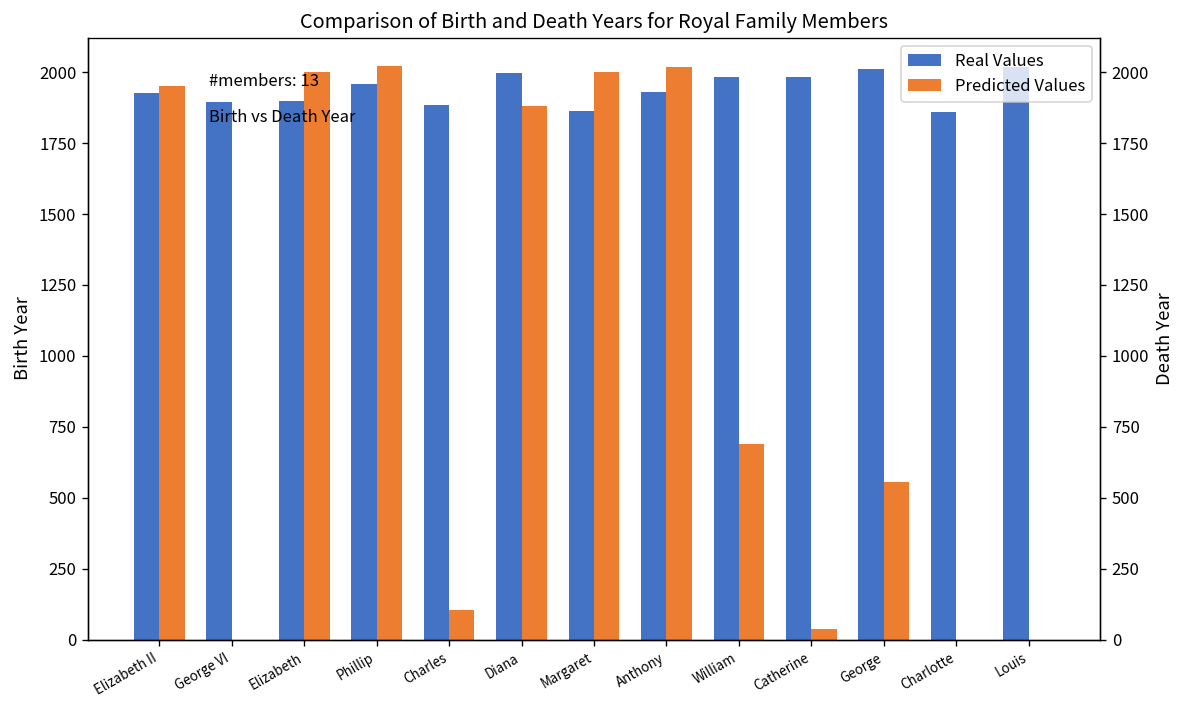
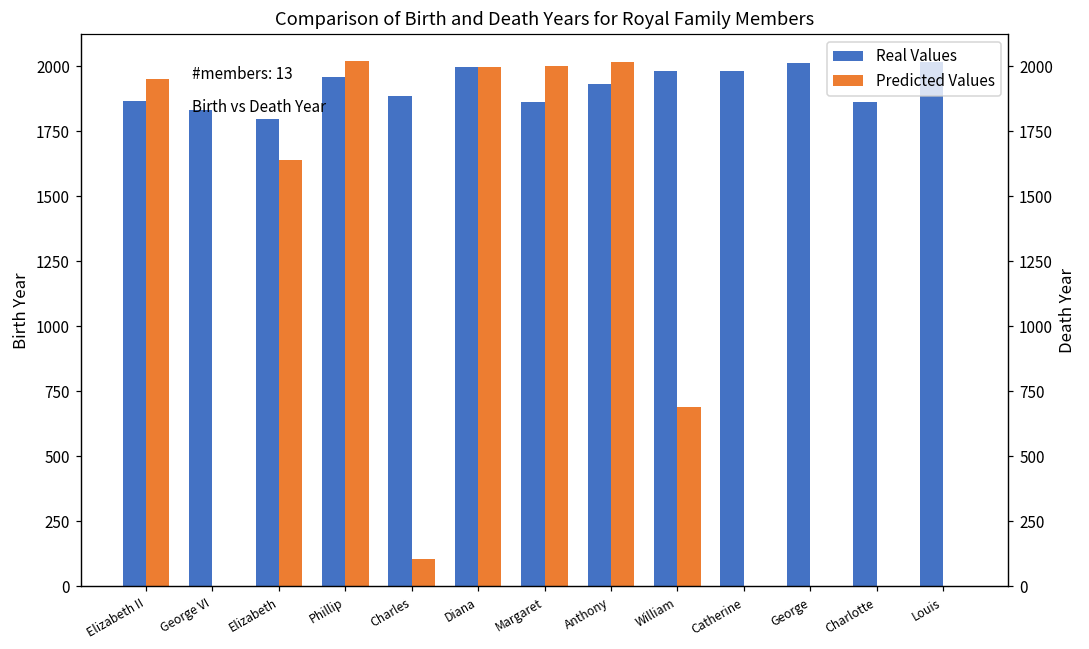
  {
    "Real Values": {
-     "Elizabeth II": 1930,
-     "George VI": 1900,
-     "Elizabeth": 1900,
+     "Elizabeth II": 1870,
+     "George VI": 1830,
+     "Elizabeth": 1800,
      "Phillip": 1960,
      "Charles": 1880,
      "Diana": 2000,
      "Margaret": 1860,
      "Anthony": 1930,
      "William": 1980,
      "Catherine": 1980,
      "George": 2010,
      "Charlotte": 1860
    },
    "Predicted Values": {
      "Elizabeth II": 1950,
      "George VI": 0,
-     "Elizabeth": 2000,
+     "Elizabeth": 1640,
      "Phillip": 2020,
      "Charles": 100,
-     "Diana": 1880,
+     "Diana": 2000,
      "Margaret": 2000,
      "Anthony": 2020,
      "William": 690,
-     "Catherine": 40,
-     "George": 560,
+     "Catherine": 0,
+     "George": 0,
      "Charlotte": 0,
      "Louis": 0
    }
  }
